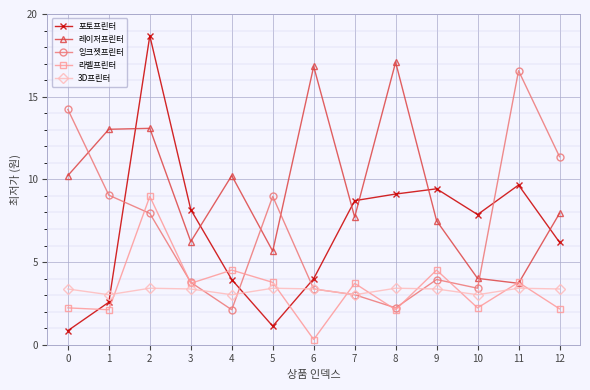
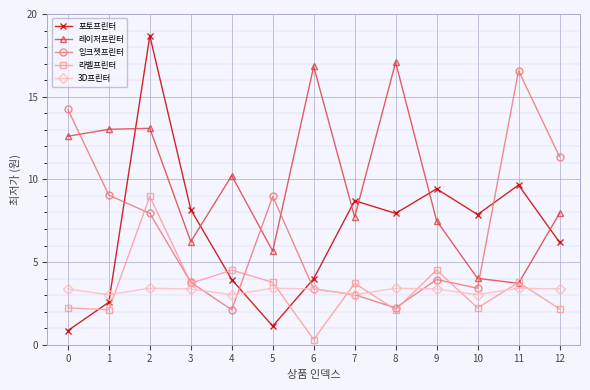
  {
    "포토프린터": {
      "0": 0.9,
      "1": 2.6,
      "2": 18.7,
      "3": 8.2,
      "4": 3.9,
      "5": 1.1,
      "6": 4.0,
      "7": 8.7,
-     "8": 9.1,
+     "8": 7.9,
      "9": 9.4,
      "10": 7.9,
      "11": 9.7,
      "12": 6.2
    },
    "레이저프린터": {
-     "0": 10.2,
+     "0": 12.6,
      "1": 13.0,
      "2": 13.1,
      "3": 6.2,
      "4": 10.2,
      "5": 5.7,
      "6": 16.8,
      "7": 7.7,
      "8": 17.1,
      "9": 7.5,
      "10": 4.0,
      "12": 7.9
    }
  }
